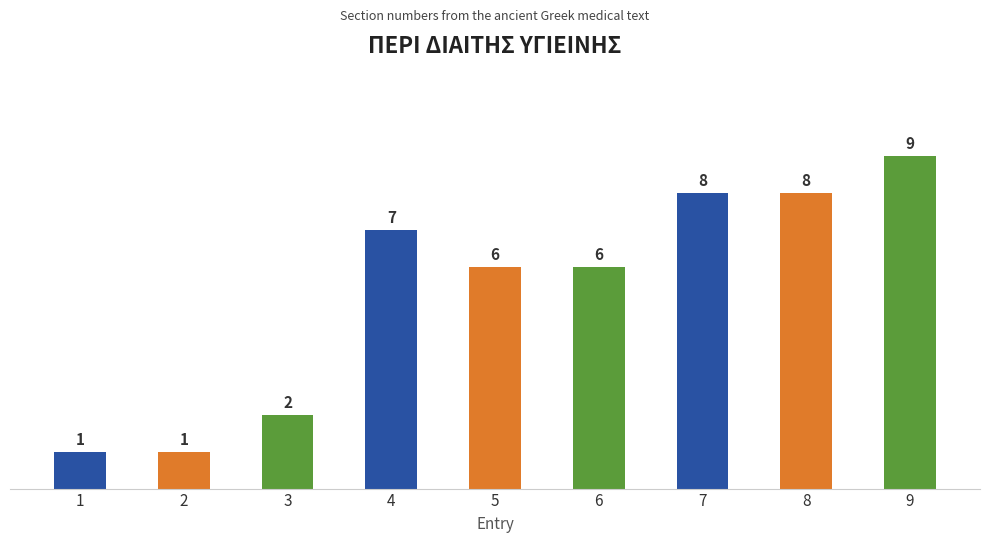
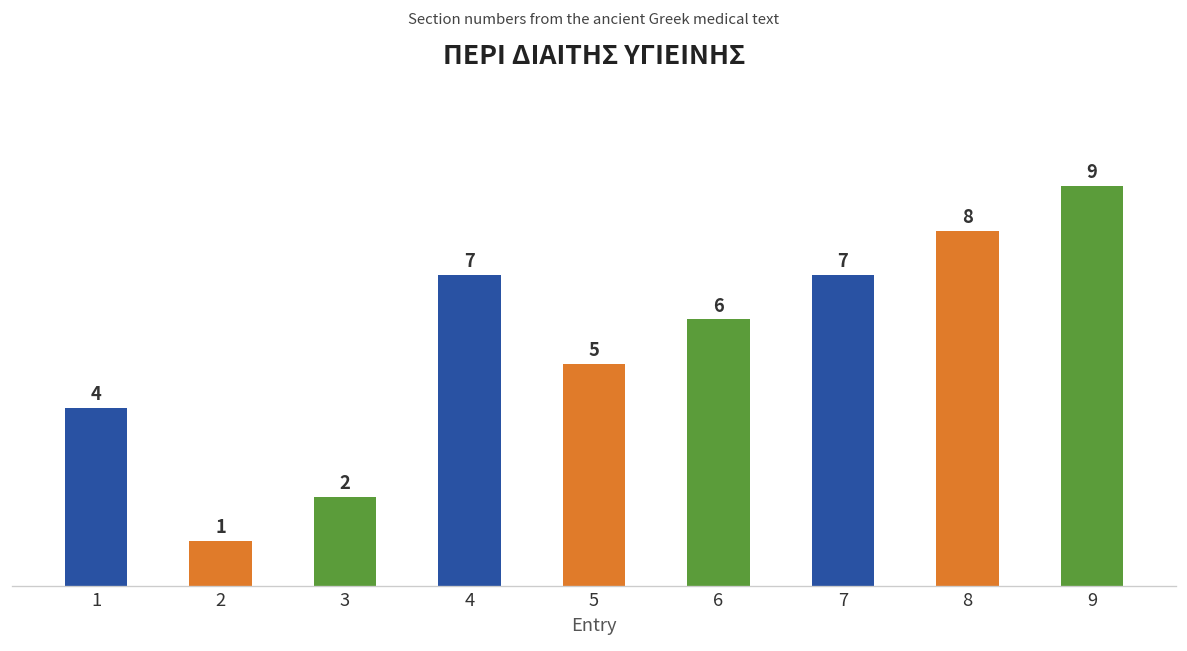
  {
-   "1": 1,
+   "1": 4,
    "2": 1,
    "3": 2,
    "4": 7,
-   "5": 6,
+   "5": 5,
    "6": 6,
-   "7": 8,
+   "7": 7,
    "8": 8,
    "9": 9
  }
